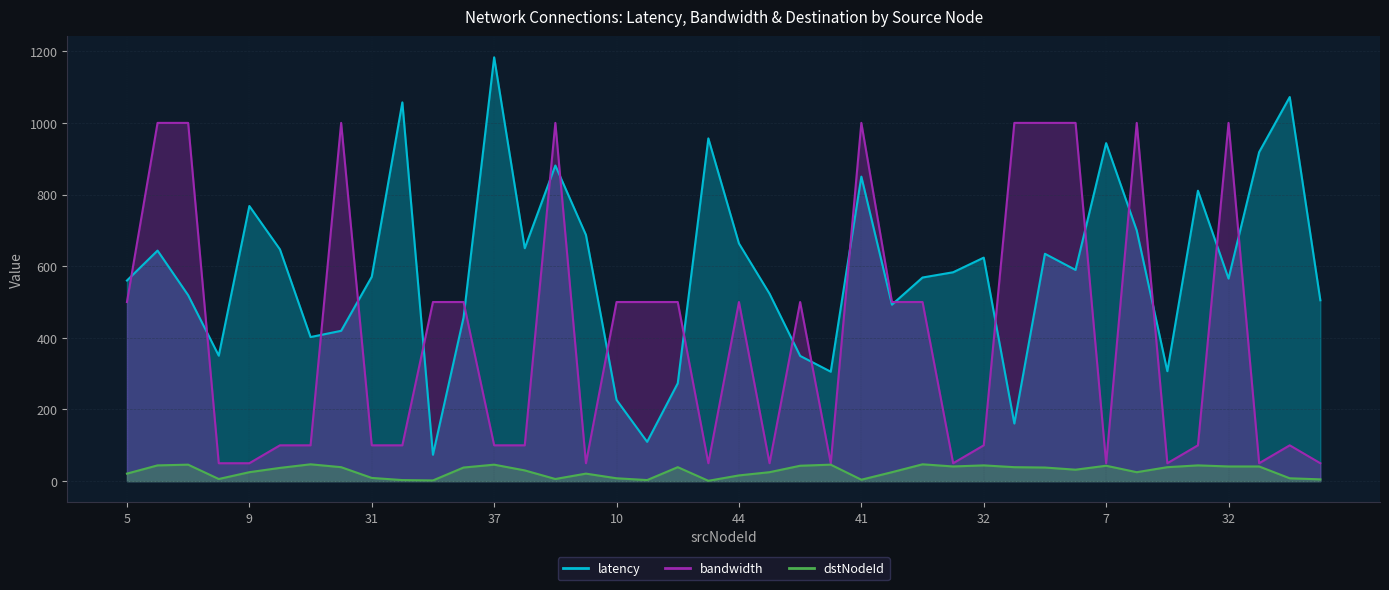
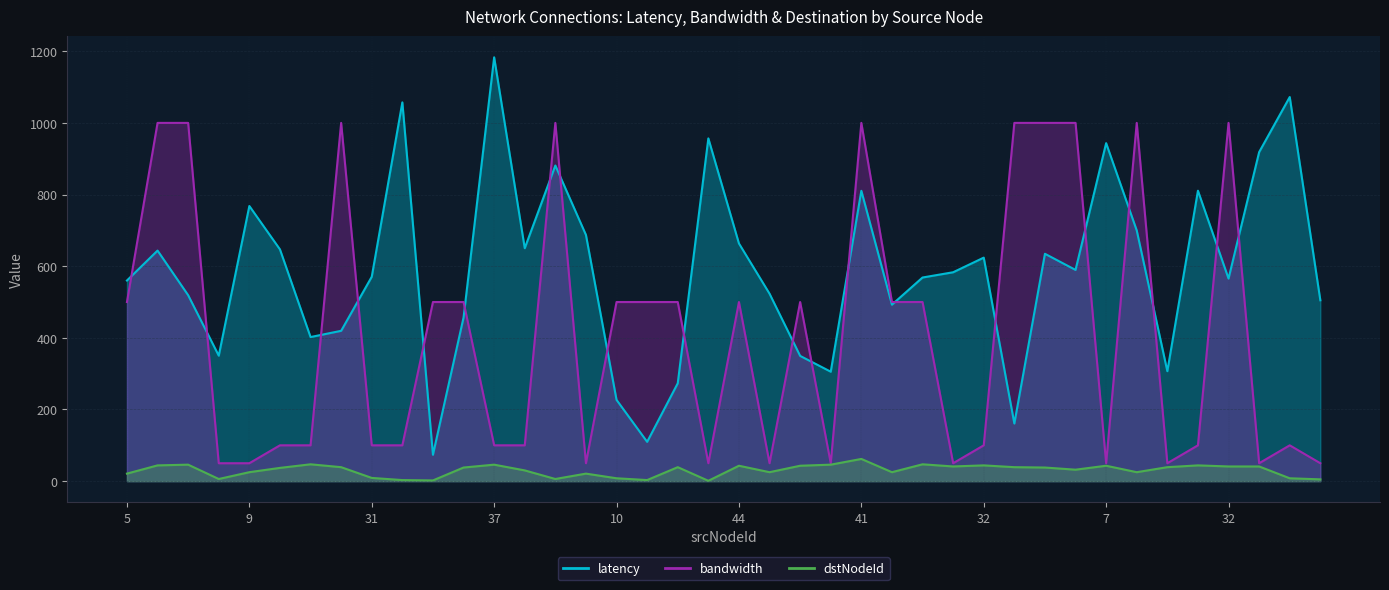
  {
    "latency": {
      "44": 660,
-     "41": 850
+     "41": 810
    },
    "bandwidth": {
      "44": 500,
      "41": 1000
    },
    "dstNodeId": {
-     "44": 20,
-     "41": 0
+     "44": 40,
+     "41": 60
    }
  }
